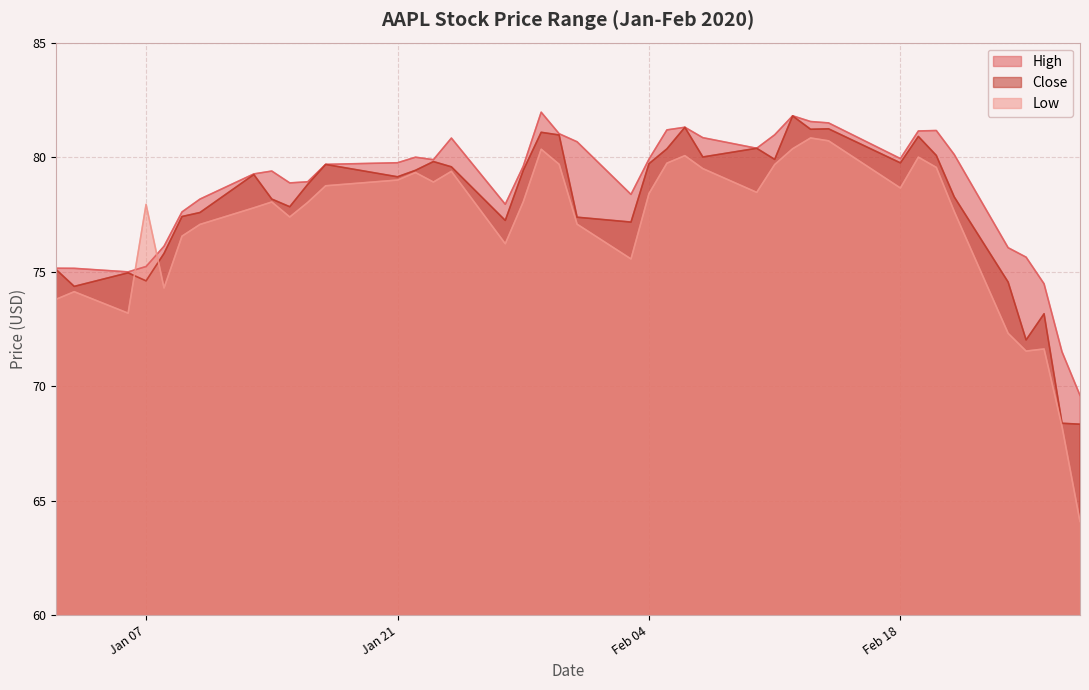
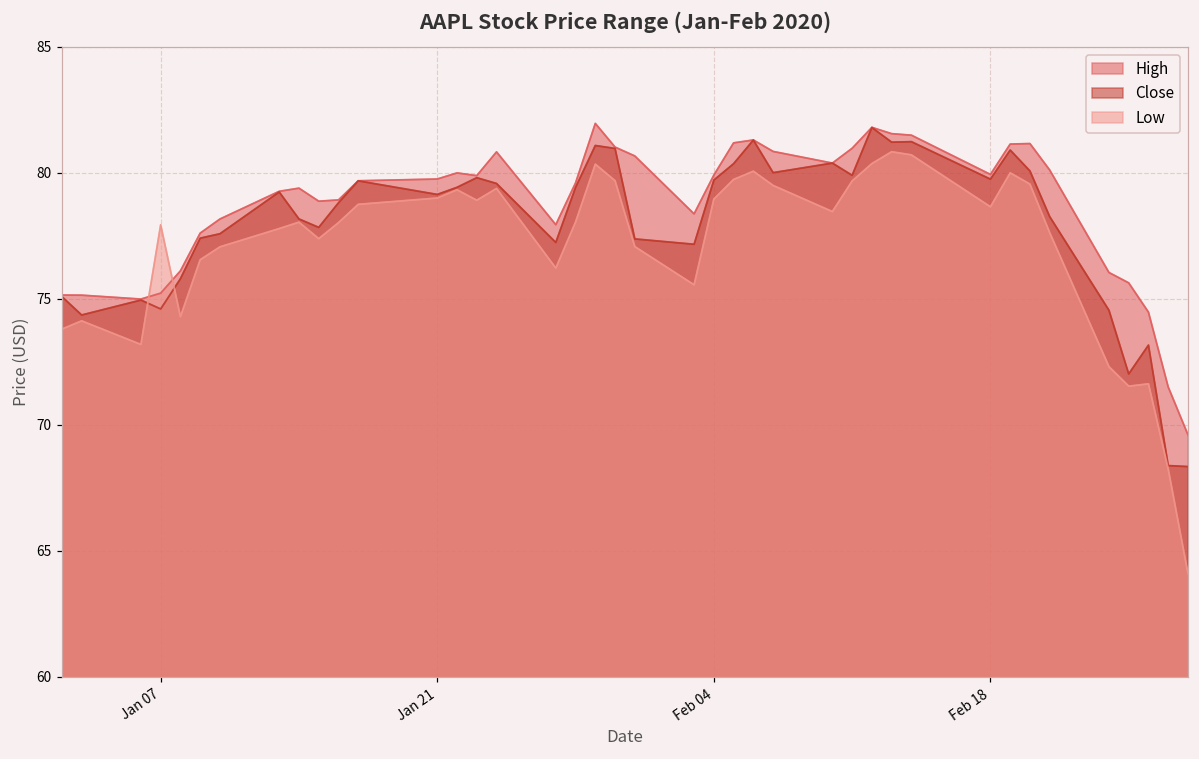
  {
    "Low": {
      "Jan 07": 77.9,
      "Jan 21": 79.0,
-     "Feb 04": 78.4,
+     "Feb 04": 79.0,
      "Feb 18": 78.7
    }
  }
